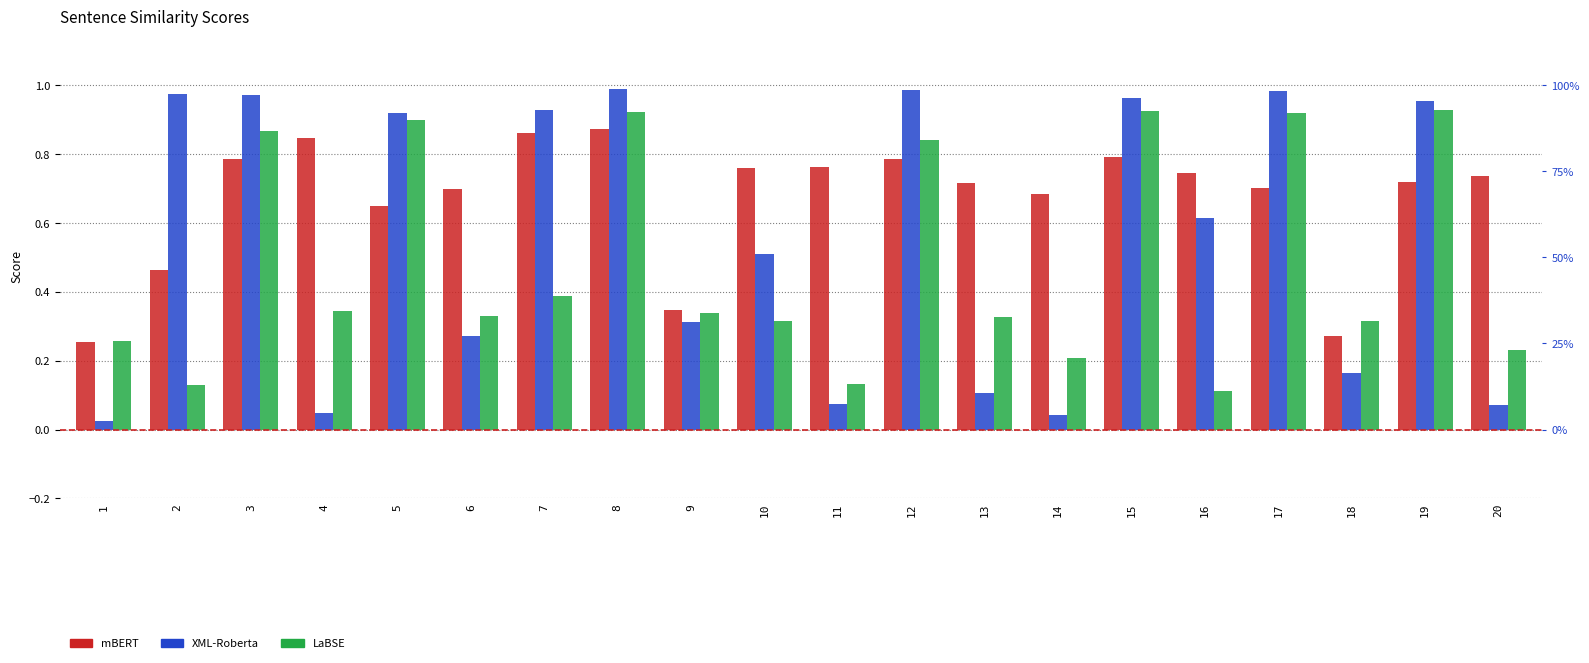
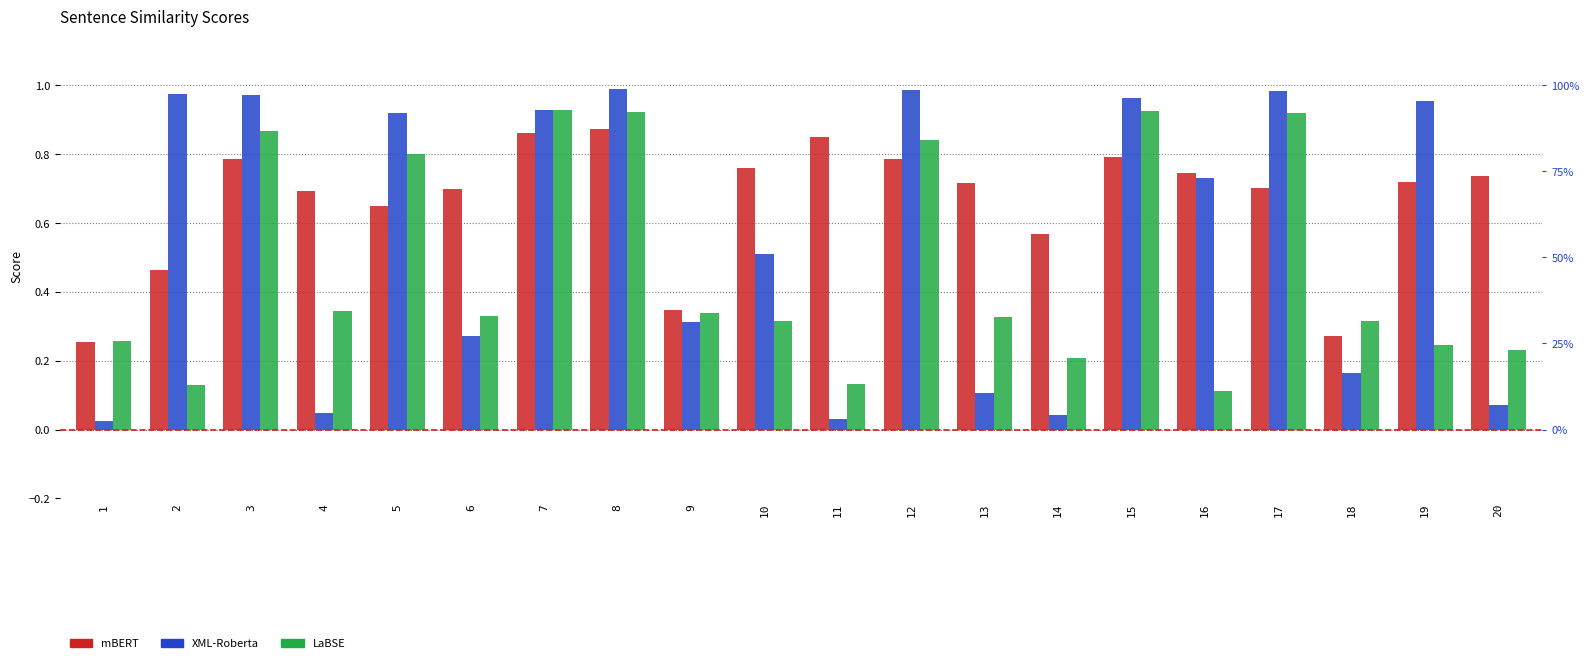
  {
    "mBERT": {
      "1": 0.26,
      "2": 0.46,
      "3": 0.79,
-     "4": 0.85,
+     "4": 0.69,
      "5": 0.65,
      "6": 0.70,
      "7": 0.86,
      "8": 0.87,
      "9": 0.35,
      "10": 0.76,
-     "11": 0.76,
+     "11": 0.85,
      "12": 0.79,
      "13": 0.72,
-     "14": 0.68,
+     "14": 0.57,
      "15": 0.79,
      "16": 0.74,
      "17": 0.70,
      "18": 0.27,
      "19": 0.72,
      "20": 0.74
    },
    "XML-Roberta": {
      "1": 0.03,
      "2": 0.97,
      "3": 0.97,
      "4": 0.05,
      "5": 0.92,
      "6": 0.27,
      "7": 0.93,
      "8": 0.99,
      "9": 0.31,
      "10": 0.51,
-     "11": 0.07,
+     "11": 0.03,
      "12": 0.99,
      "13": 0.11,
      "14": 0.04,
      "15": 0.96,
-     "16": 0.61,
+     "16": 0.73,
      "17": 0.98,
      "18": 0.16,
      "19": 0.95,
      "20": 0.07
    },
    "LaBSE": {
      "1": 0.26,
      "2": 0.13,
      "3": 0.87,
      "4": 0.35,
-     "5": 0.9,
+     "5": 0.8,
      "6": 0.33,
-     "7": 0.39,
+     "7": 0.93,
      "8": 0.92,
      "9": 0.34,
      "10": 0.32,
      "11": 0.13,
      "12": 0.84,
      "13": 0.33,
      "14": 0.21,
      "15": 0.93,
      "16": 0.11,
      "17": 0.92,
      "18": 0.32,
-     "19": 0.93,
+     "19": 0.25,
      "20": 0.23
    }
  }
